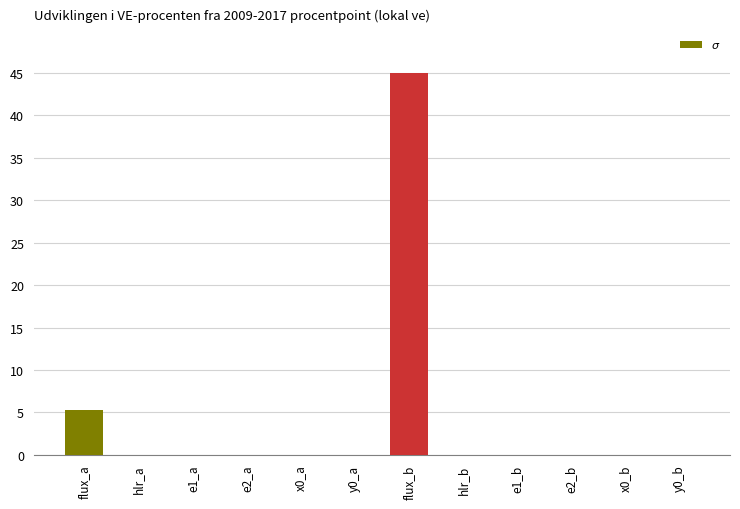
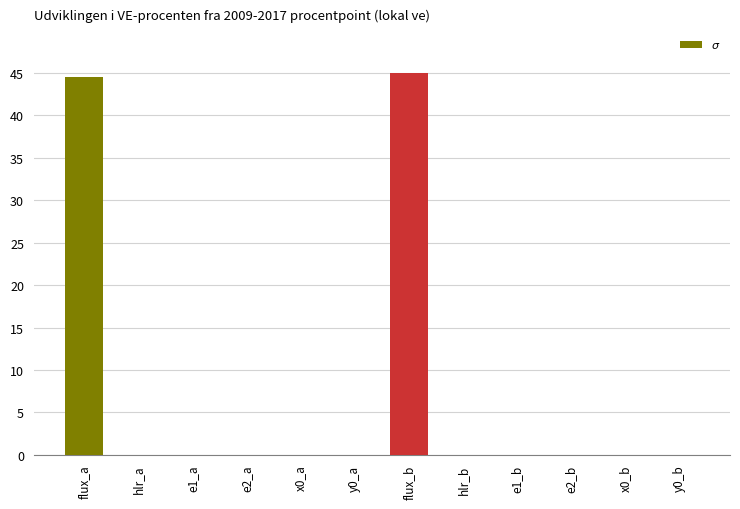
  {
-   "flux_a": 5,
+   "flux_a": 44,
    "flux_b": 45
  }
